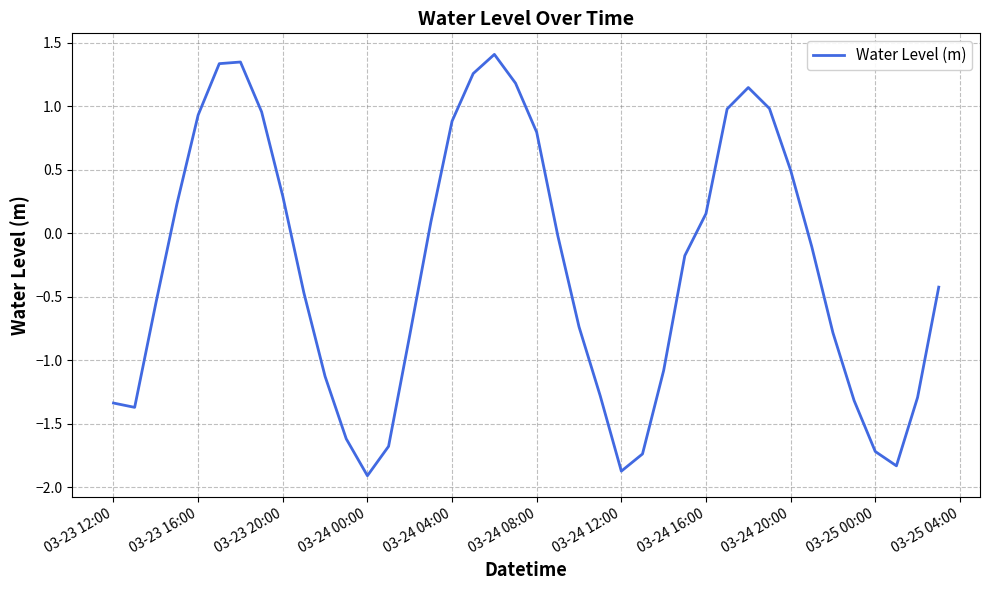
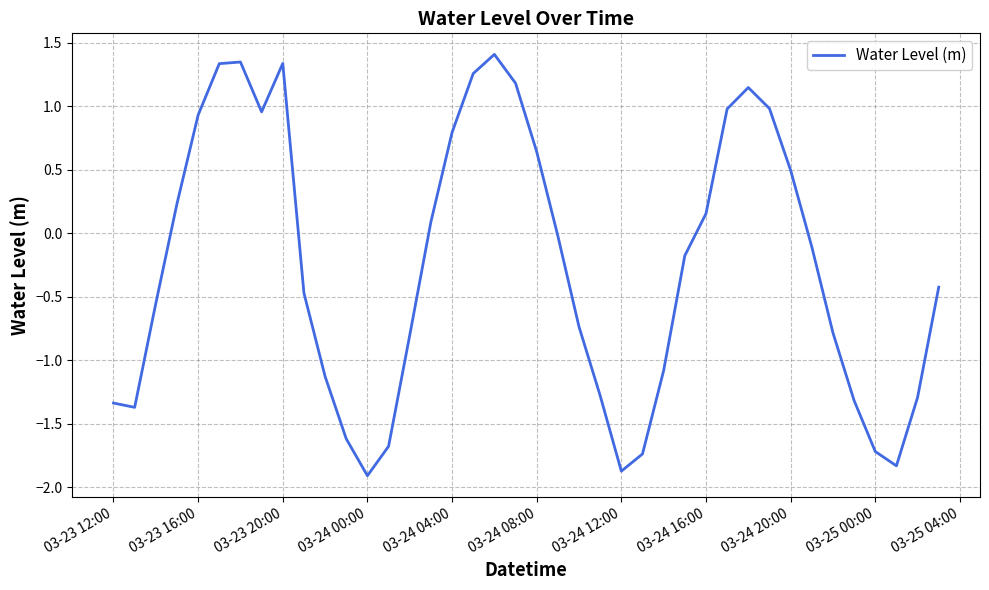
  {
    "03-23 12:00": -1.34,
    "03-23 16:00": 0.93,
-   "03-23 20:00": 0.29,
+   "03-23 20:00": 1.34,
    "03-24 00:00": -1.91,
-   "03-24 04:00": 0.88,
-   "03-24 08:00": 0.79,
+   "03-24 04:00": 0.79,
+   "03-24 08:00": 0.64,
    "03-24 12:00": -1.88,
    "03-24 16:00": 0.15,
    "03-24 20:00": 0.49,
    "03-25 00:00": -1.72
  }
